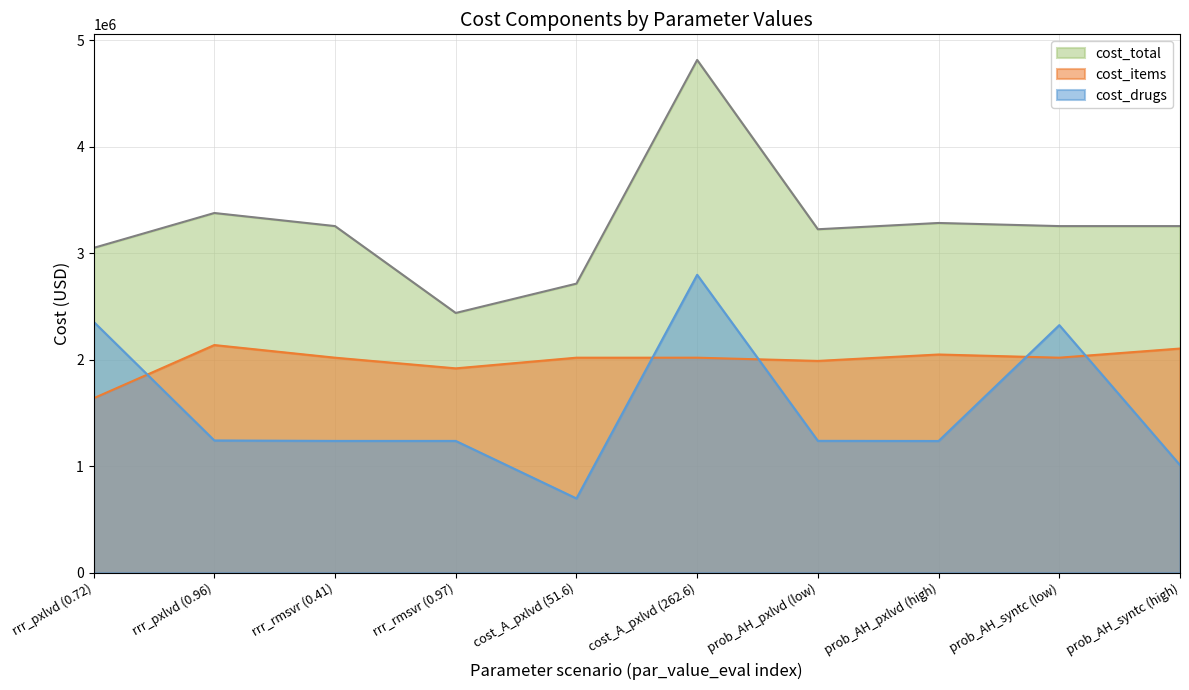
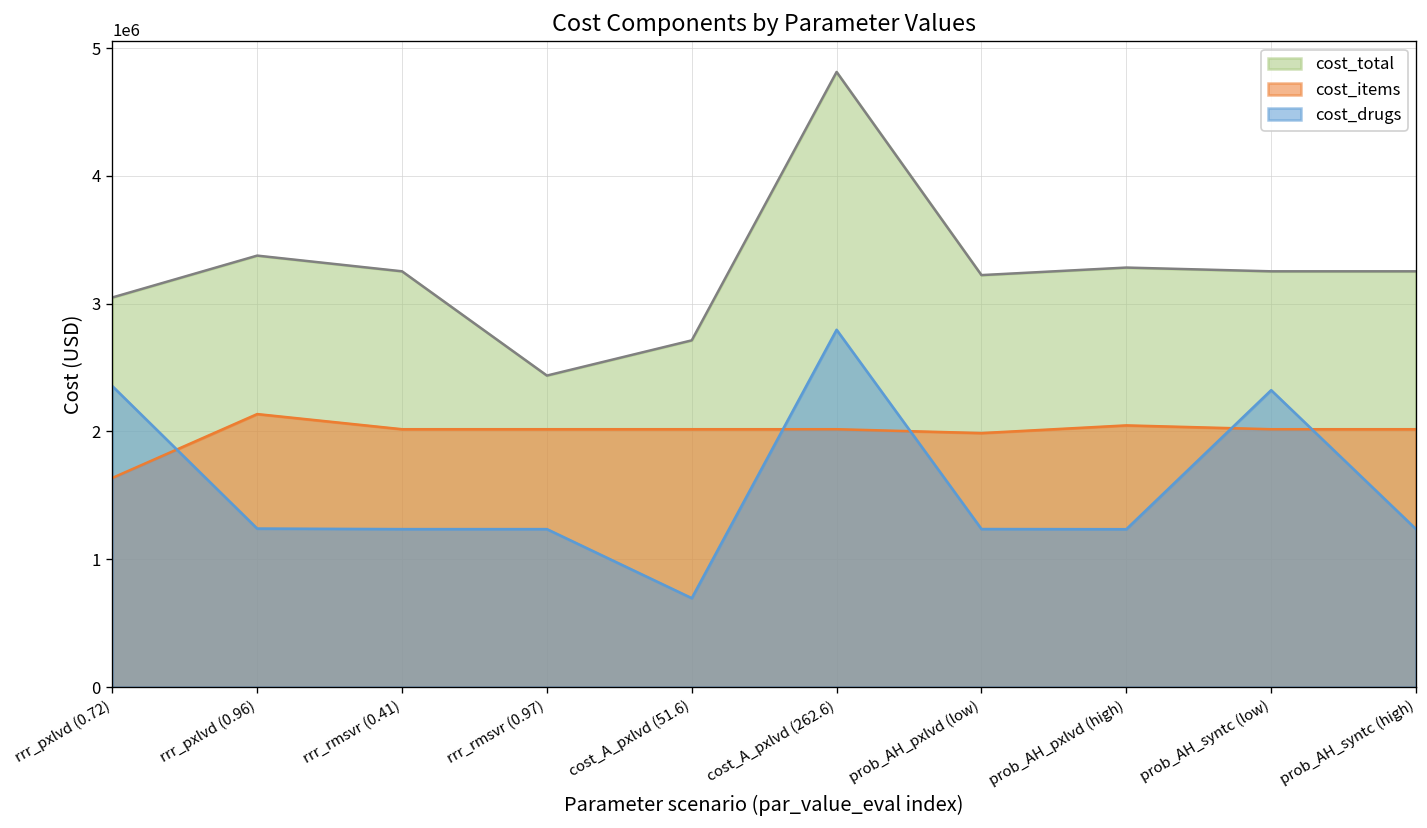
  {
    "cost_total": {
      "rrr_pxlvd (0.72)": 3050000,
      "rrr_pxlvd (0.96)": 3380000,
      "rrr_rmsvr (0.41)": 3250000,
      "rrr_rmsvr (0.97)": 2440000,
      "cost_A_pxlvd (51.6)": 2710000,
      "cost_A_pxlvd (262.6)": 4810000,
      "prob_AH_pxlvd (low)": 3220000,
      "prob_AH_pxlvd (high)": 3280000,
      "prob_AH_syntc (low)": 3250000,
      "prob_AH_syntc (high)": 3250000
    },
    "cost_items": {
      "rrr_pxlvd (0.72)": 1640000,
      "rrr_pxlvd (0.96)": 2140000,
      "rrr_rmsvr (0.41)": 2020000,
-     "rrr_rmsvr (0.97)": 1920000,
+     "rrr_rmsvr (0.97)": 2020000,
      "cost_A_pxlvd (51.6)": 2020000,
      "cost_A_pxlvd (262.6)": 2020000,
      "prob_AH_pxlvd (low)": 1990000,
      "prob_AH_pxlvd (high)": 2050000,
      "prob_AH_syntc (low)": 2020000,
-     "prob_AH_syntc (high)": 2100000
+     "prob_AH_syntc (high)": 2020000
    },
    "cost_drugs": {
      "rrr_pxlvd (0.72)": 2350000,
      "rrr_pxlvd (0.96)": 1240000,
      "rrr_rmsvr (0.41)": 1240000,
      "rrr_rmsvr (0.97)": 1240000,
      "cost_A_pxlvd (51.6)": 700000,
      "cost_A_pxlvd (262.6)": 2800000,
      "prob_AH_pxlvd (low)": 1240000,
      "prob_AH_pxlvd (high)": 1240000,
      "prob_AH_syntc (low)": 2320000,
-     "prob_AH_syntc (high)": 1010000
+     "prob_AH_syntc (high)": 1240000
    }
  }
